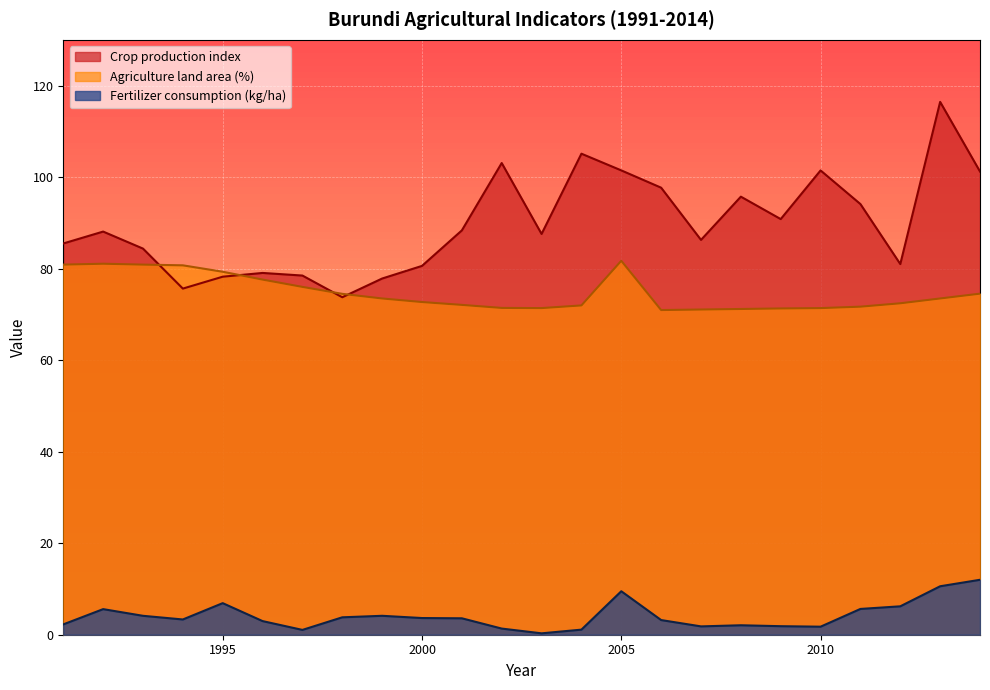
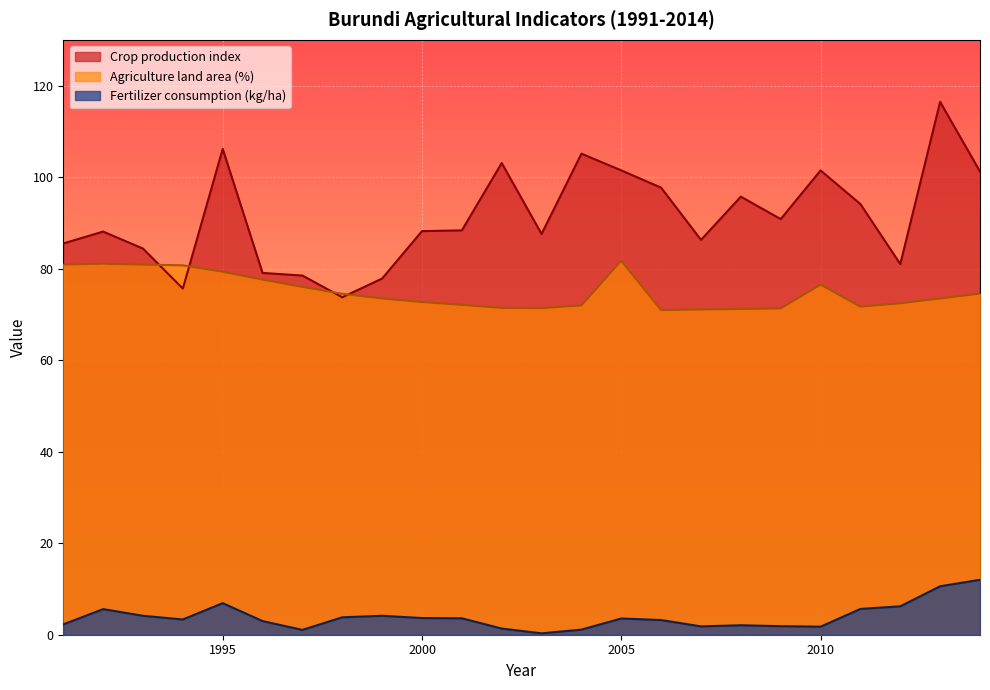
  {
    "Crop production index": {
-     "1995": 78,
-     "2000": 81,
+     "1995": 106,
+     "2000": 88,
      "2005": 101,
      "2010": 101
    },
    "Agriculture land area (%)": {
      "1995": 79,
      "2000": 73,
      "2005": 82,
-     "2010": 71
+     "2010": 77
    },
    "Fertilizer consumption (kg/ha)": {
      "1995": 7,
      "2000": 4,
-     "2005": 10,
+     "2005": 4,
      "2010": 2
    }
  }
